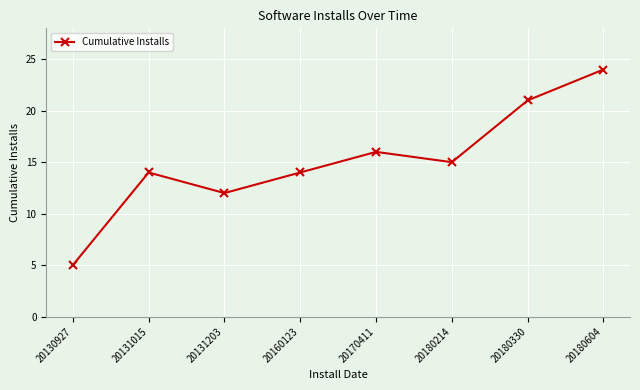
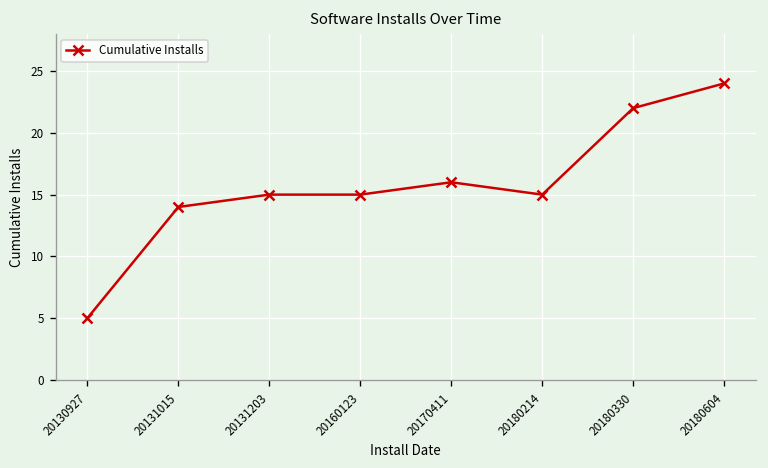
  {
    "20130927": 5,
    "20131015": 14,
-   "20131203": 12,
-   "20160123": 14,
+   "20131203": 15,
+   "20160123": 15,
    "20170411": 16,
    "20180214": 15,
-   "20180330": 21,
+   "20180330": 22,
    "20180604": 24
  }
